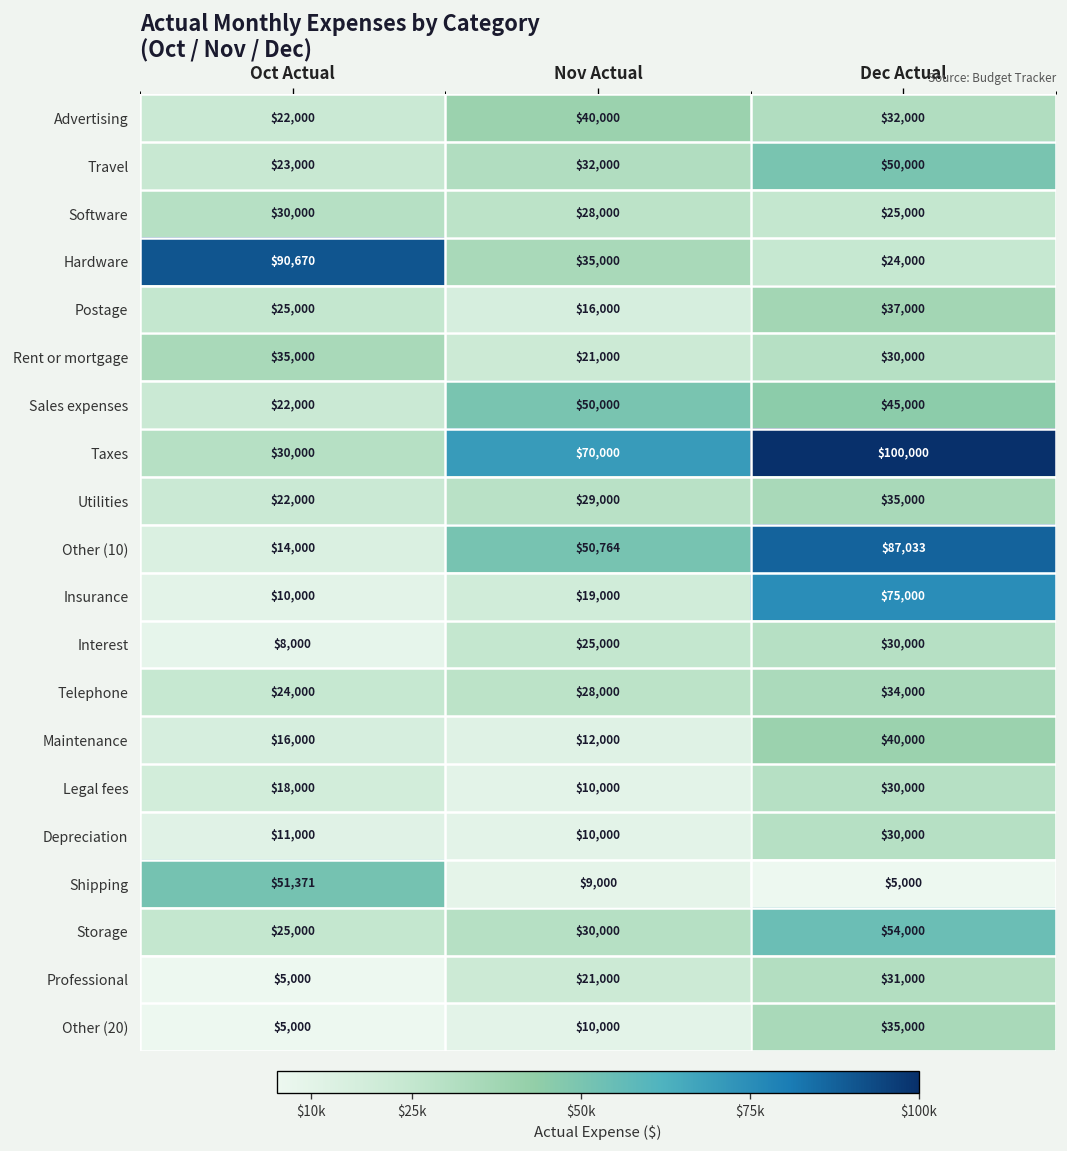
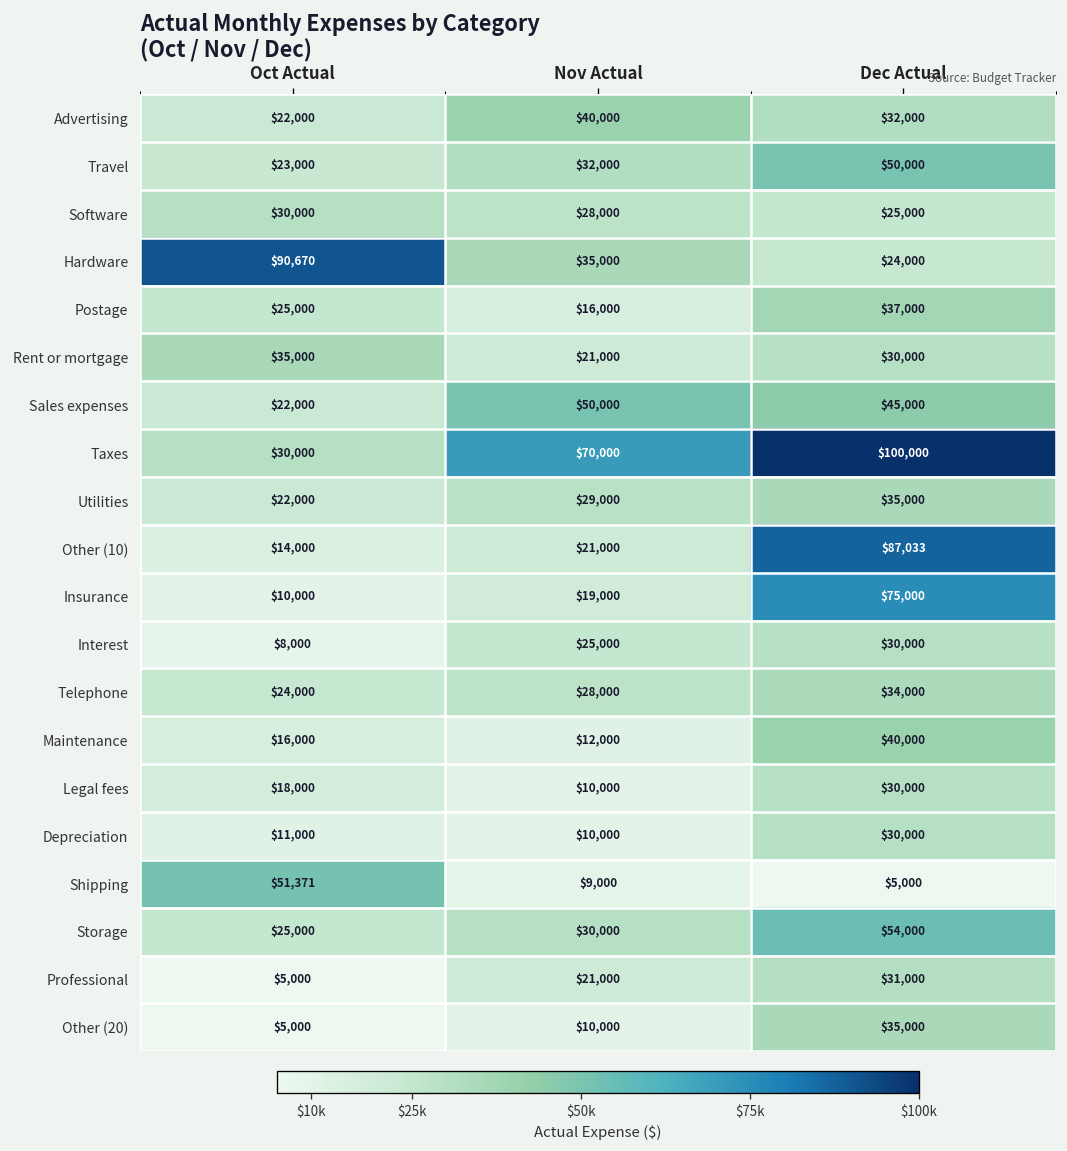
  {
    "Advertising": {
      "Oct Actual": "$22,000",
      "Nov Actual": "$40,000",
      "Dec Actual": "$32,000"
    },
    "Travel": {
      "Oct Actual": "$23,000",
      "Nov Actual": "$32,000",
      "Dec Actual": "$50,000"
    },
    "Software": {
      "Oct Actual": "$30,000",
      "Nov Actual": "$28,000",
      "Dec Actual": "$25,000"
    },
    "Hardware": {
      "Oct Actual": "$90,670",
      "Nov Actual": "$35,000",
      "Dec Actual": "$24,000"
    },
    "Postage": {
      "Oct Actual": "$25,000",
      "Nov Actual": "$16,000",
      "Dec Actual": "$37,000"
    },
    "Rent or mortgage": {
      "Oct Actual": "$35,000",
      "Nov Actual": "$21,000",
      "Dec Actual": "$30,000"
    },
    "Sales expenses": {
      "Oct Actual": "$22,000",
      "Nov Actual": "$50,000",
      "Dec Actual": "$45,000"
    },
    "Taxes": {
      "Oct Actual": "$30,000",
      "Nov Actual": "$70,000",
      "Dec Actual": "$100,000"
    },
    "Utilities": {
      "Oct Actual": "$22,000",
      "Nov Actual": "$29,000",
      "Dec Actual": "$35,000"
    },
    "Other (10)": {
      "Oct Actual": "$14,000",
-     "Nov Actual": "$50,764",
+     "Nov Actual": "$21,000",
      "Dec Actual": "$87,033"
    },
    "Insurance": {
      "Oct Actual": "$10,000",
      "Nov Actual": "$19,000",
      "Dec Actual": "$75,000"
    },
    "Interest": {
      "Oct Actual": "$8,000",
      "Nov Actual": "$25,000",
      "Dec Actual": "$30,000"
    },
    "Telephone": {
      "Oct Actual": "$24,000",
      "Nov Actual": "$28,000",
      "Dec Actual": "$34,000"
    },
    "Maintenance": {
      "Oct Actual": "$16,000",
      "Nov Actual": "$12,000",
      "Dec Actual": "$40,000"
    },
    "Legal fees": {
      "Oct Actual": "$18,000",
      "Nov Actual": "$10,000",
      "Dec Actual": "$30,000"
    },
    "Depreciation": {
      "Oct Actual": "$11,000",
      "Nov Actual": "$10,000",
      "Dec Actual": "$30,000"
    },
    "Shipping": {
      "Oct Actual": "$51,371",
      "Nov Actual": "$9,000",
      "Dec Actual": "$5,000"
    },
    "Storage": {
      "Oct Actual": "$25,000",
      "Nov Actual": "$30,000",
      "Dec Actual": "$54,000"
    },
    "Professional": {
      "Oct Actual": "$5,000",
      "Nov Actual": "$21,000",
      "Dec Actual": "$31,000"
    },
    "Other (20)": {
      "Oct Actual": "$5,000",
      "Nov Actual": "$10,000",
      "Dec Actual": "$35,000"
    }
  }
